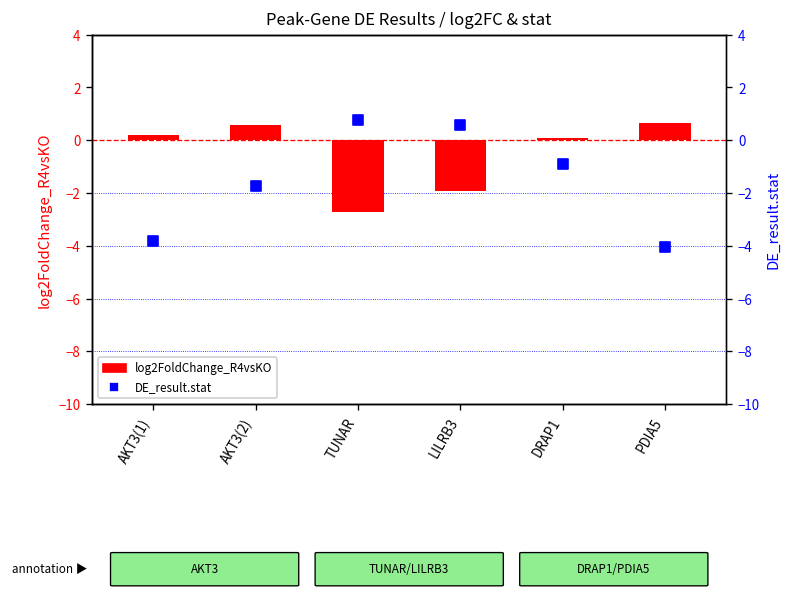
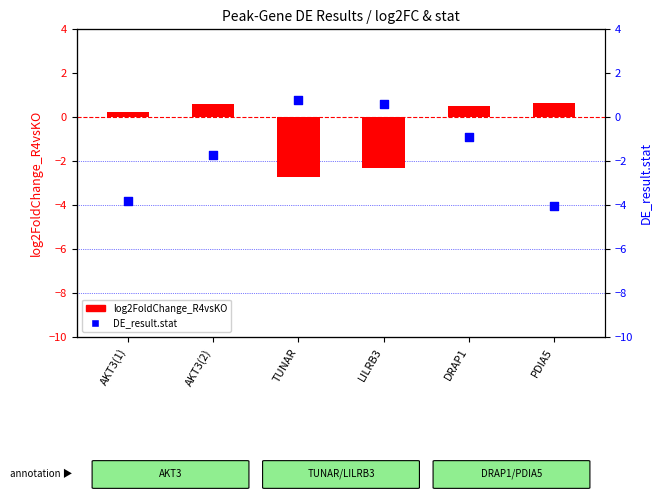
  {
    "log2FoldChange_R4vsKO": {
      "AKT3(1)": 0.2,
      "AKT3(2)": 0.6,
      "TUNAR": -2.7,
-     "LILRB3": -1.9,
-     "DRAP1": 0.1,
+     "LILRB3": -2.3,
+     "DRAP1": 0.5,
      "PDIA5": 0.6
    }
  }
